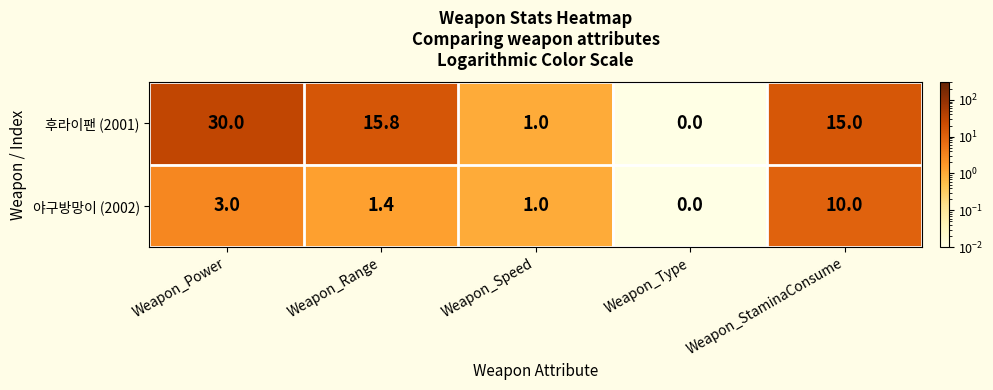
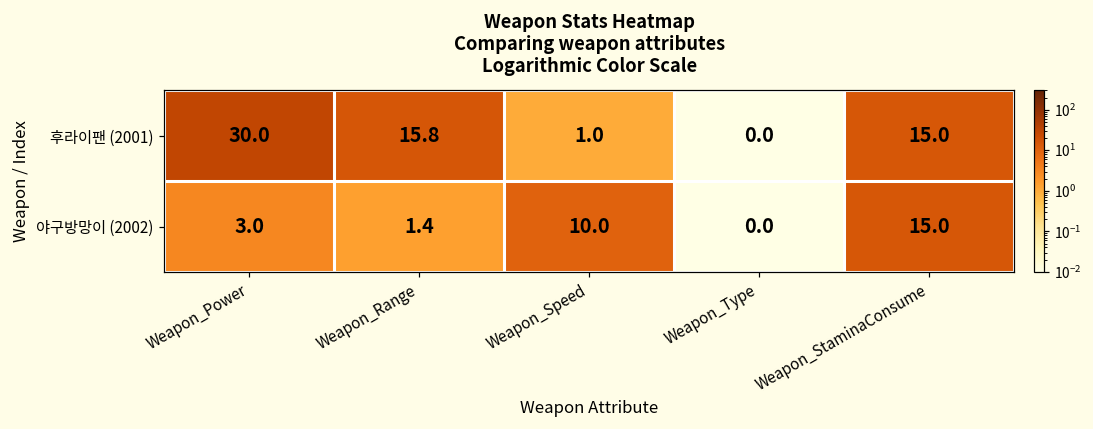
  {
    "후라이팬 (2001)": {
      "Weapon_Power": 30.0,
      "Weapon_Range": 15.8,
      "Weapon_Speed": 1.0,
      "Weapon_Type": 0.0,
      "Weapon_StaminaConsume": 15.0
    },
    "야구방망이 (2002)": {
      "Weapon_Power": 3.0,
      "Weapon_Range": 1.4,
-     "Weapon_Speed": 1.0,
+     "Weapon_Speed": 10.0,
      "Weapon_Type": 0.0,
-     "Weapon_StaminaConsume": 10.0
+     "Weapon_StaminaConsume": 15.0
    }
  }
